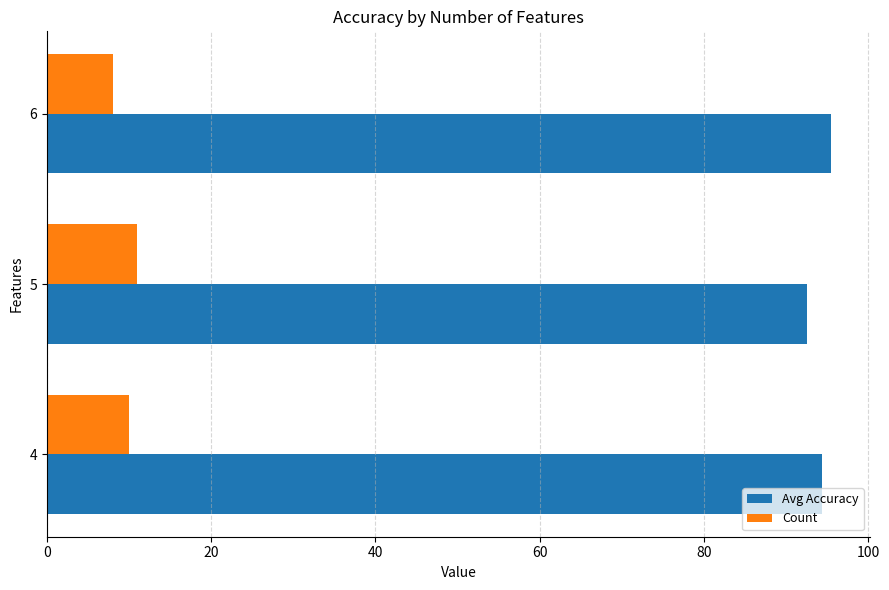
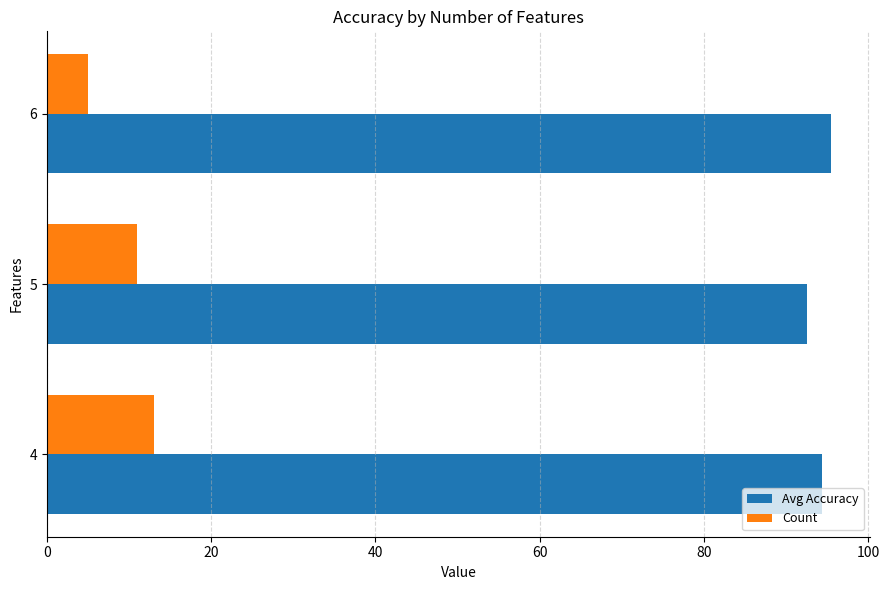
  {
    "Avg Accuracy": {
      "6": 95,
      "5": 93,
      "4": 94
    },
    "Count": {
-     "6": 8,
+     "6": 5,
      "5": 11,
-     "4": 10
+     "4": 13
    }
  }
